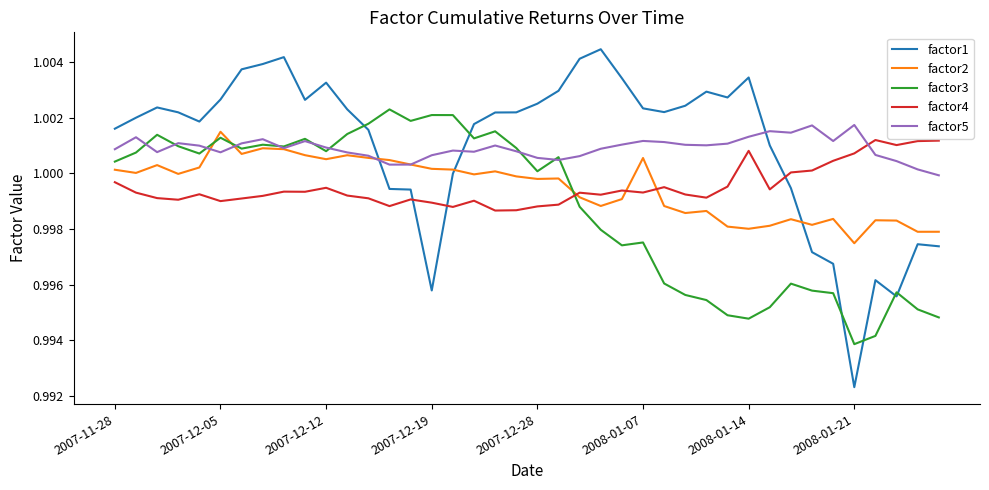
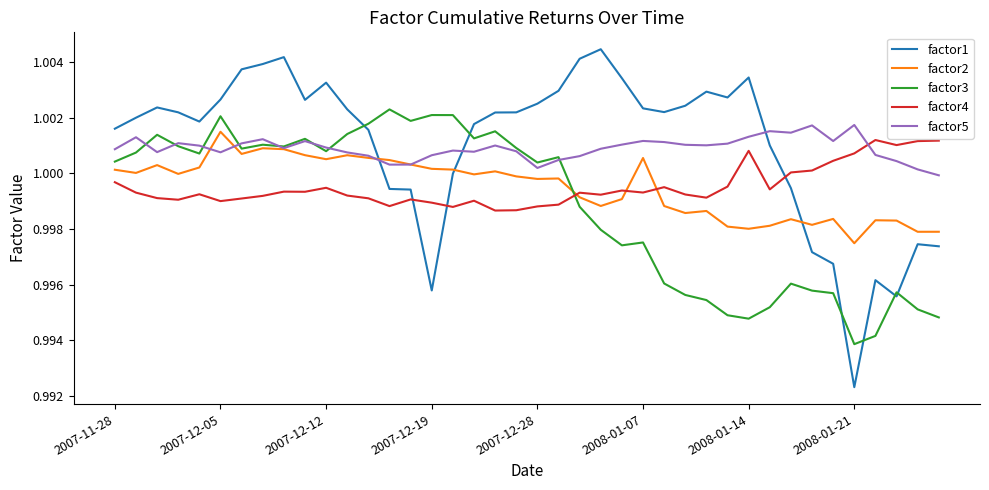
  {
    "factor1": {
      "2007-11-28": 1.0016,
      "2007-12-05": 1.0027,
      "2007-12-12": 1.0033,
      "2007-12-19": 0.9958,
      "2007-12-28": 1.0025,
      "2008-01-07": 1.0023,
      "2008-01-14": 1.0035,
      "2008-01-21": 0.9923
    },
    "factor2": {
      "2007-11-28": 1.0001,
      "2007-12-05": 1.0015,
      "2007-12-12": 1.0005,
      "2007-12-19": 1.0002,
      "2007-12-28": 0.9998,
      "2008-01-07": 1.0006,
      "2008-01-14": 0.9980,
      "2008-01-21": 0.9975
    },
    "factor3": {
      "2007-11-28": 1.0004,
-     "2007-12-05": 1.0013,
+     "2007-12-05": 1.0021,
      "2007-12-12": 1.0008,
      "2007-12-19": 1.0021,
-     "2007-12-28": 1.0001,
+     "2007-12-28": 1.0004,
      "2008-01-07": 0.9975,
      "2008-01-14": 0.9948,
      "2008-01-21": 0.9939
    },
    "factor4": {
      "2007-11-28": 0.9997,
      "2007-12-05": 0.9990,
      "2007-12-12": 0.9995,
      "2007-12-19": 0.9989,
      "2007-12-28": 0.9988,
      "2008-01-07": 0.9993,
      "2008-01-14": 1.0008,
      "2008-01-21": 1.0007
    },
    "factor5": {
      "2007-11-28": 1.0009,
      "2007-12-05": 1.0008,
      "2007-12-12": 1.0009,
      "2007-12-19": 1.0007,
-     "2007-12-28": 1.0006,
+     "2007-12-28": 1.0002,
      "2008-01-07": 1.0012,
      "2008-01-14": 1.0013,
      "2008-01-21": 1.0017
    }
  }
